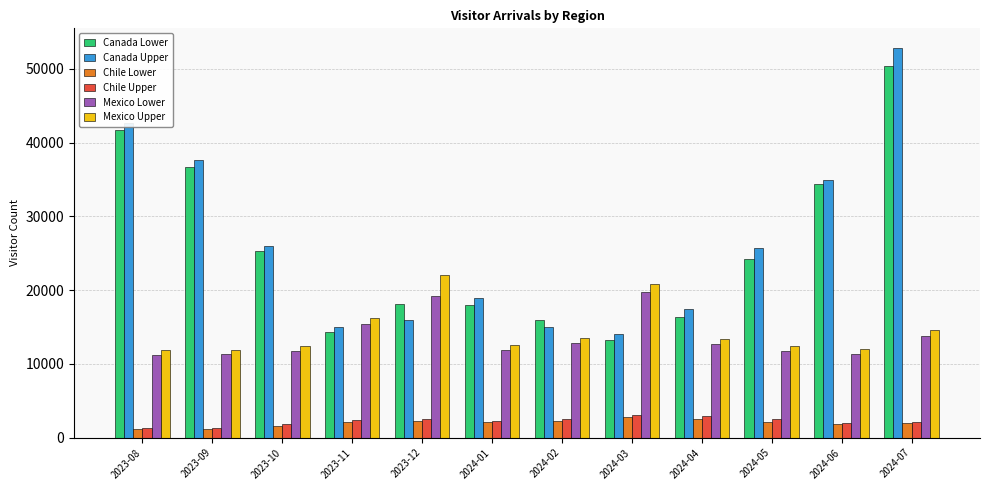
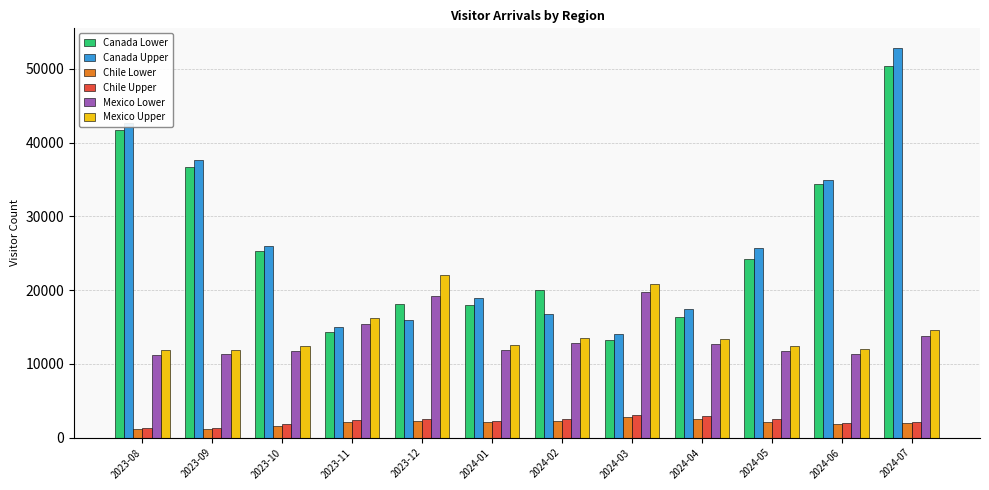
  {
    "Canada Lower": {
      "2023-08": 42000,
      "2023-09": 37000,
      "2023-10": 25000,
      "2023-11": 14000,
      "2023-12": 18000,
      "2024-01": 18000,
-     "2024-02": 16000,
+     "2024-02": 20000,
      "2024-03": 13000,
      "2024-04": 16000,
      "2024-05": 24000,
      "2024-06": 34000,
      "2024-07": 50000
    },
    "Canada Upper": {
      "2023-09": 38000,
      "2023-10": 26000,
      "2023-11": 15000,
      "2023-12": 16000,
      "2024-01": 19000,
-     "2024-02": 15000,
+     "2024-02": 17000,
      "2024-03": 14000,
      "2024-04": 17000,
      "2024-05": 26000,
      "2024-06": 35000,
      "2024-07": 53000
    },
    "Mexico Lower": {
      "2023-08": 11000,
      "2023-09": 11000,
      "2023-10": 12000,
      "2023-11": 15000,
      "2023-12": 19000,
      "2024-01": 12000,
      "2024-02": 13000,
      "2024-03": 20000,
      "2024-04": 13000,
      "2024-05": 12000,
      "2024-06": 11000,
      "2024-07": 14000
    },
    "Mexico Upper": {
      "2023-08": 12000,
      "2023-09": 12000,
      "2023-10": 12000,
      "2023-11": 16000,
      "2023-12": 22000,
      "2024-01": 13000,
      "2024-02": 13000,
      "2024-03": 21000,
      "2024-04": 13000,
      "2024-05": 12000,
      "2024-06": 12000,
      "2024-07": 15000
    }
  }
